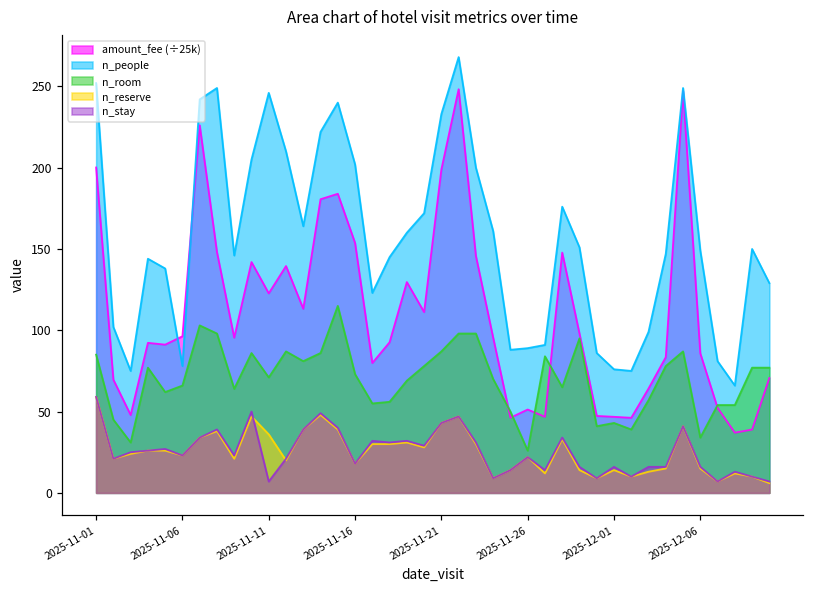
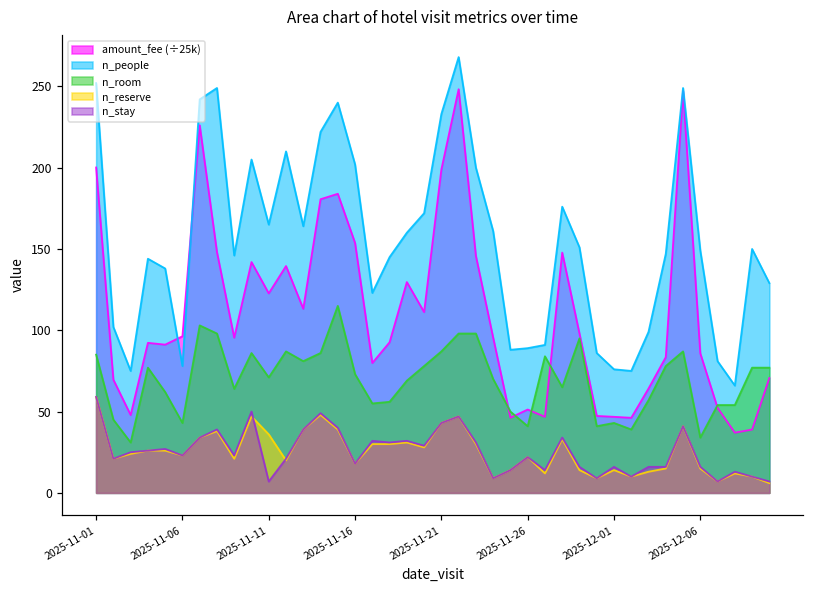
  {
    "amount_fee (÷25k)": {
      "2025-11-01": 200,
      "2025-11-06": 96,
      "2025-11-11": 123,
      "2025-11-16": 154,
      "2025-11-21": 199,
      "2025-11-26": 51,
      "2025-12-01": 47,
      "2025-12-06": 86
    },
    "n_people": {
      "2025-11-06": 78,
-     "2025-11-11": 246,
+     "2025-11-11": 165,
      "2025-11-16": 202,
      "2025-11-21": 233,
      "2025-11-26": 89,
      "2025-12-01": 76,
      "2025-12-06": 149
    },
    "n_room": {
      "2025-11-01": 85,
-     "2025-11-06": 66,
+     "2025-11-06": 43,
      "2025-11-11": 71,
      "2025-11-16": 73,
      "2025-11-21": 87,
-     "2025-11-26": 26,
+     "2025-11-26": 41,
      "2025-12-01": 43,
      "2025-12-06": 34
    },
    "n_reserve": {
      "2025-11-11": 36,
      "2025-12-01": 14
    },
    "n_stay": {
      "2025-11-11": 7,
      "2025-12-01": 16
    }
  }
